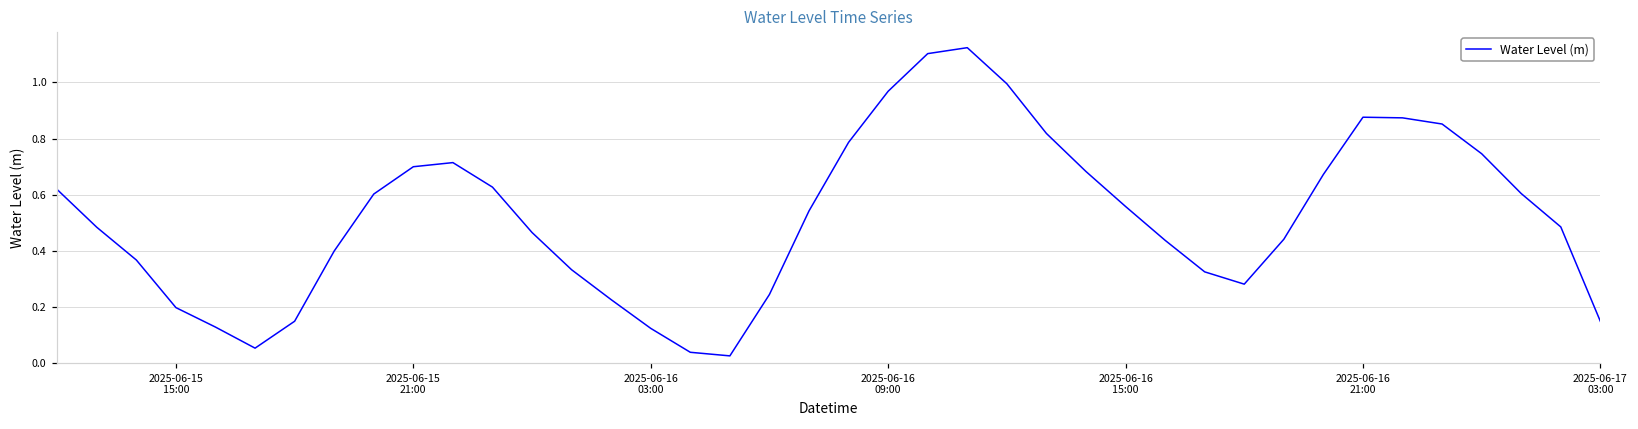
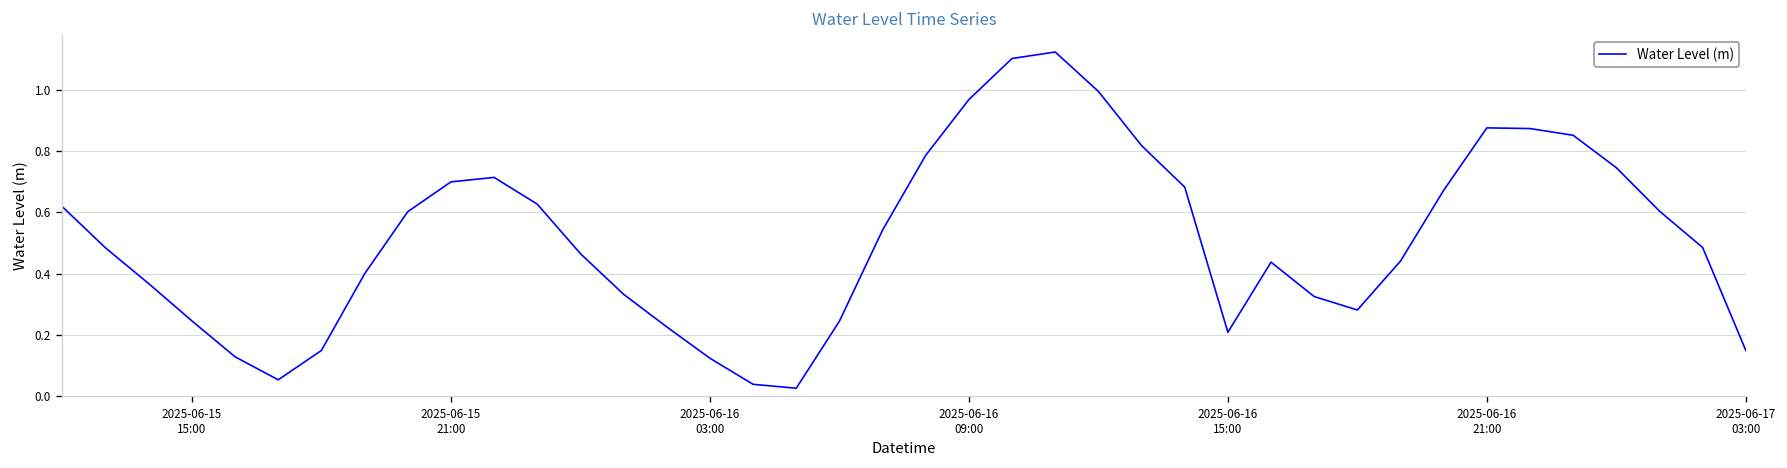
  {
-   "2025-06-15 15:00": 0.20,
+   "2025-06-15 15:00": 0.25,
    "2025-06-15 21:00": 0.70,
    "2025-06-16 03:00": 0.12,
    "2025-06-16 09:00": 0.97,
-   "2025-06-16 15:00": 0.56,
+   "2025-06-16 15:00": 0.21,
    "2025-06-16 21:00": 0.88,
    "2025-06-17 03:00": 0.15
  }
